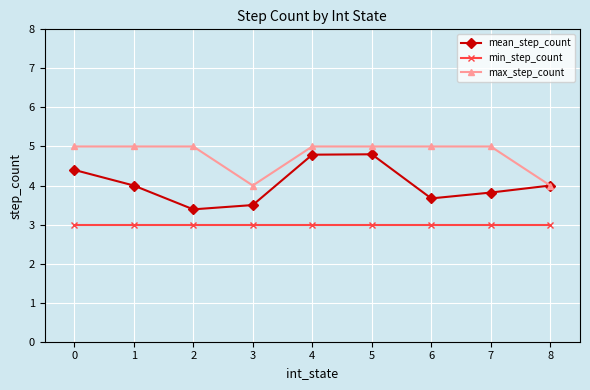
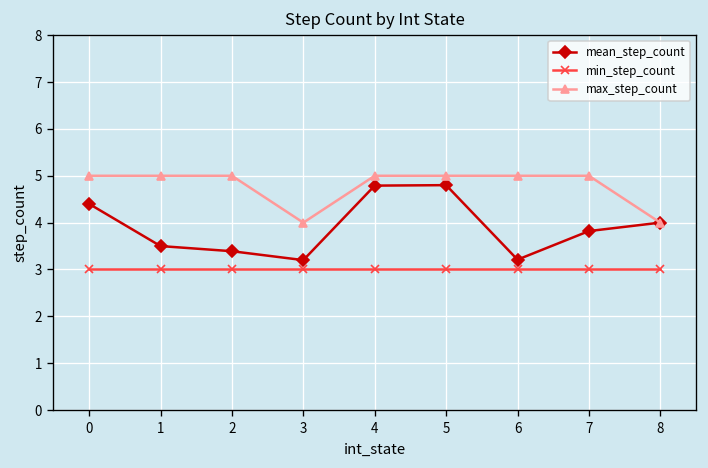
  {
    "mean_step_count": {
      "0": 4.4,
-     "1": 4.0,
+     "1": 3.5,
      "2": 3.4,
-     "3": 3.5,
+     "3": 3.2,
      "4": 4.8,
      "5": 4.8,
-     "6": 3.7,
+     "6": 3.2,
      "7": 3.8
    },
    "min_step_count": {
      "0": 3.0,
      "1": 3.0,
      "2": 3.0,
      "3": 3.0,
      "4": 3.0,
      "5": 3.0,
      "6": 3.0,
      "7": 3.0,
      "8": 3.0
    },
    "max_step_count": {
      "0": 5.0,
      "1": 5.0,
      "2": 5.0,
      "3": 4.0,
      "4": 5.0,
      "5": 5.0,
      "6": 5.0,
      "7": 5.0
    }
  }
